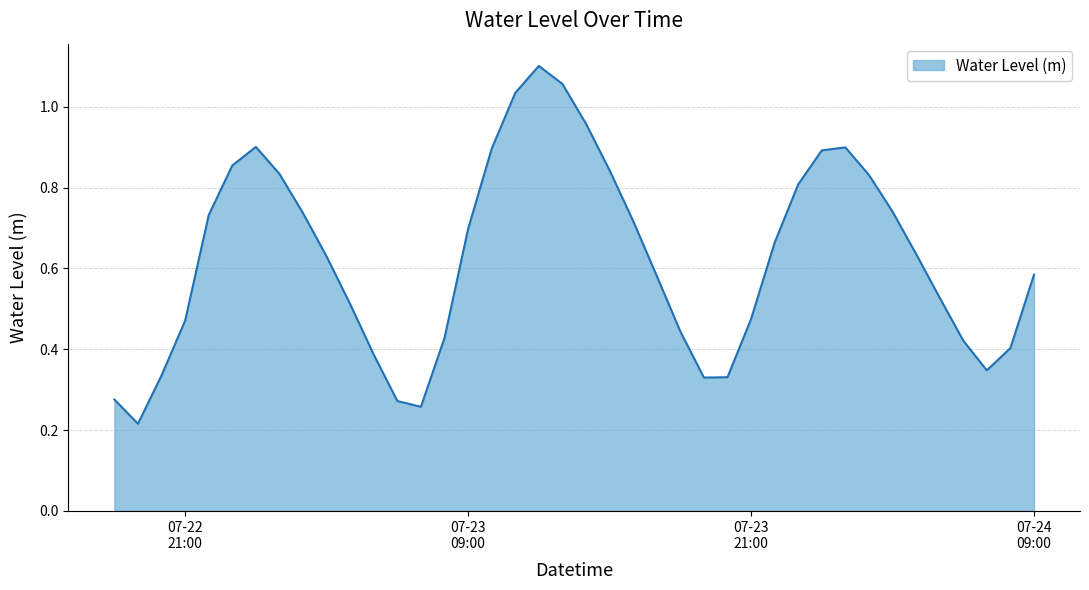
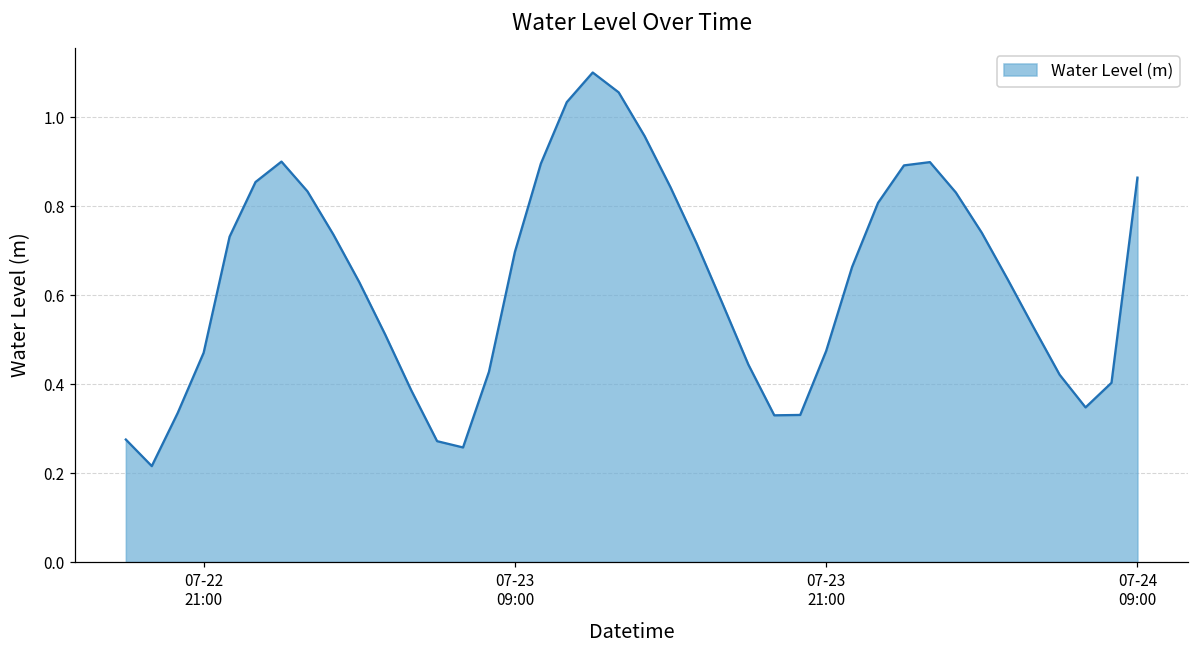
  {
    "07-22 21:00": 0.47,
    "07-23 09:00": 0.70,
    "07-23 21:00": 0.47,
-   "07-24 09:00": 0.58
+   "07-24 09:00": 0.86
  }
